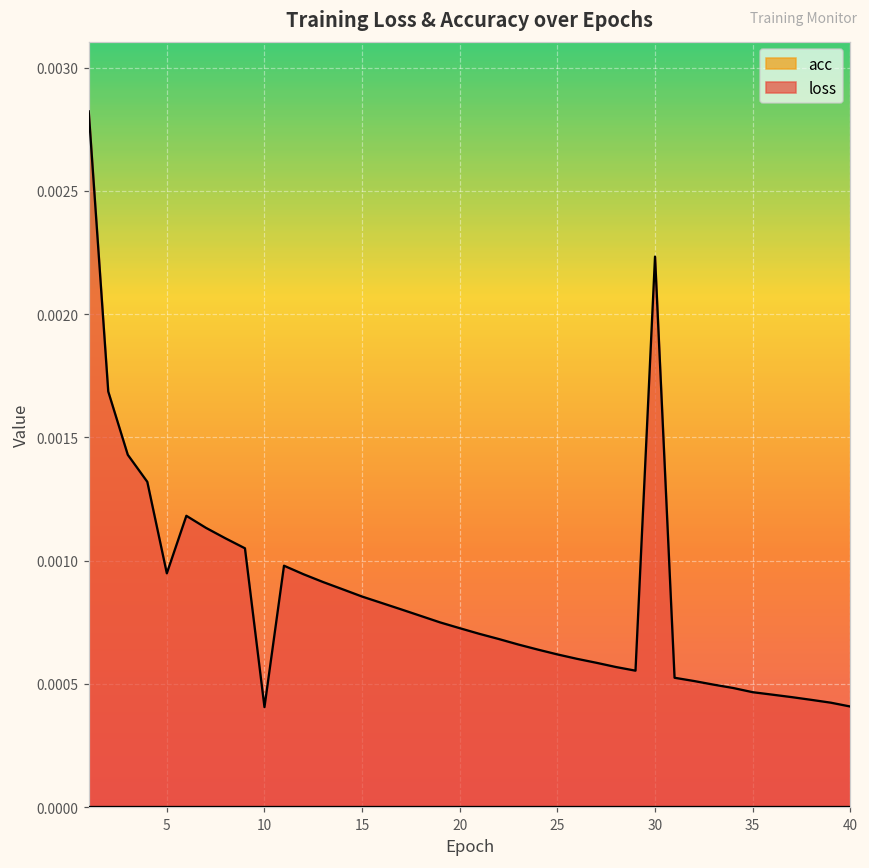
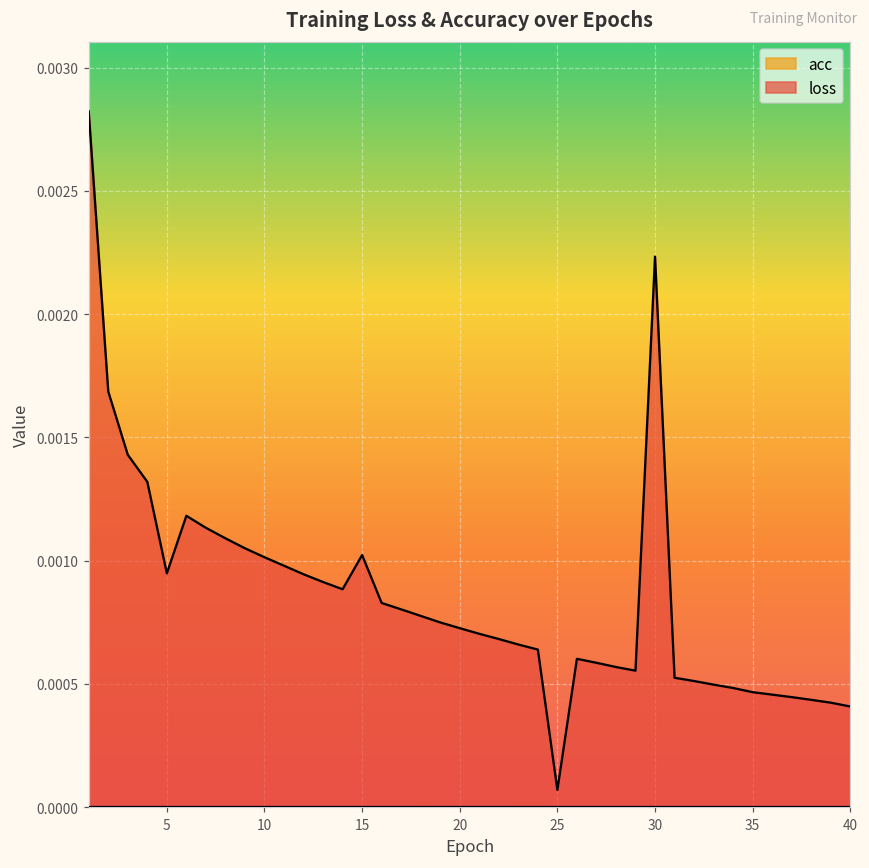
  {
    "acc": {
      "5": 0.00000,
      "10": 0.00000,
      "15": 0.00000,
      "20": 0.00000,
      "25": 0.00000,
      "30": 0.00000,
      "35": 0.00000,
      "40": 0.00000
    },
    "loss": {
      "5": 0.00095,
-     "10": 0.00041,
-     "15": 0.00085,
+     "10": 0.00101,
+     "15": 0.00102,
      "20": 0.00073,
-     "25": 0.00062,
+     "25": 0.00007,
      "30": 0.00223,
      "35": 0.00047,
      "40": 0.00041
    }
  }
